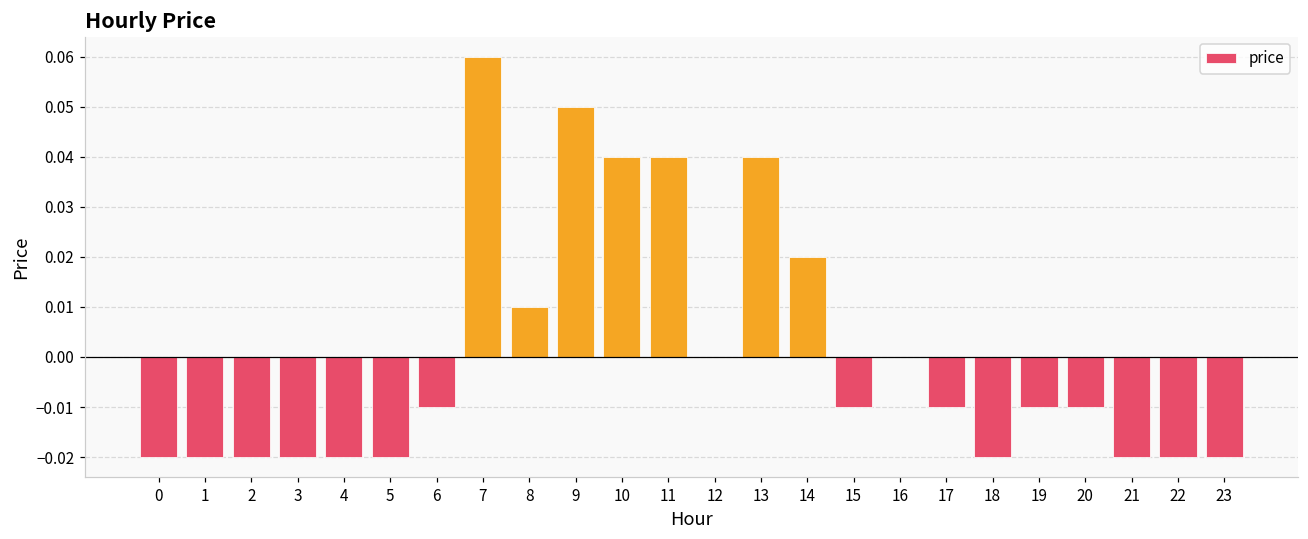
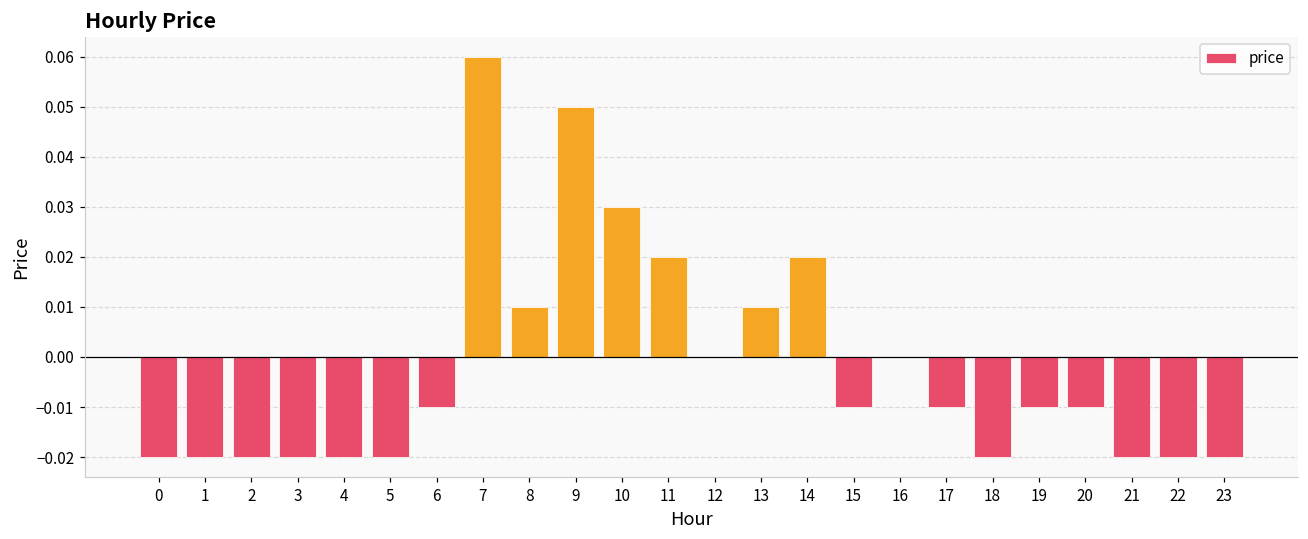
  {
    "0": -0.02,
    "1": -0.02,
    "2": -0.02,
    "3": -0.02,
    "4": -0.02,
    "5": -0.02,
    "6": -0.01,
    "7": 0.06,
    "8": 0.01,
    "9": 0.05,
-   "10": 0.04,
-   "11": 0.04,
+   "10": 0.03,
+   "11": 0.02,
    "12": 0.00,
-   "13": 0.04,
+   "13": 0.01,
    "14": 0.02,
    "15": -0.01,
    "16": 0.00,
    "17": -0.01,
    "18": -0.02,
    "19": -0.01,
    "20": -0.01,
    "21": -0.02,
    "22": -0.02,
    "23": -0.02
  }
